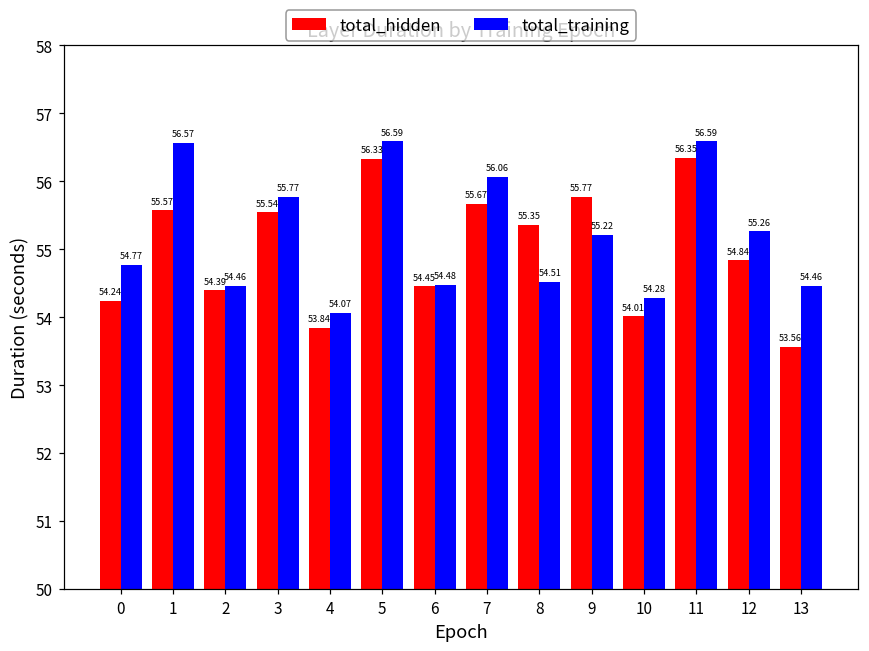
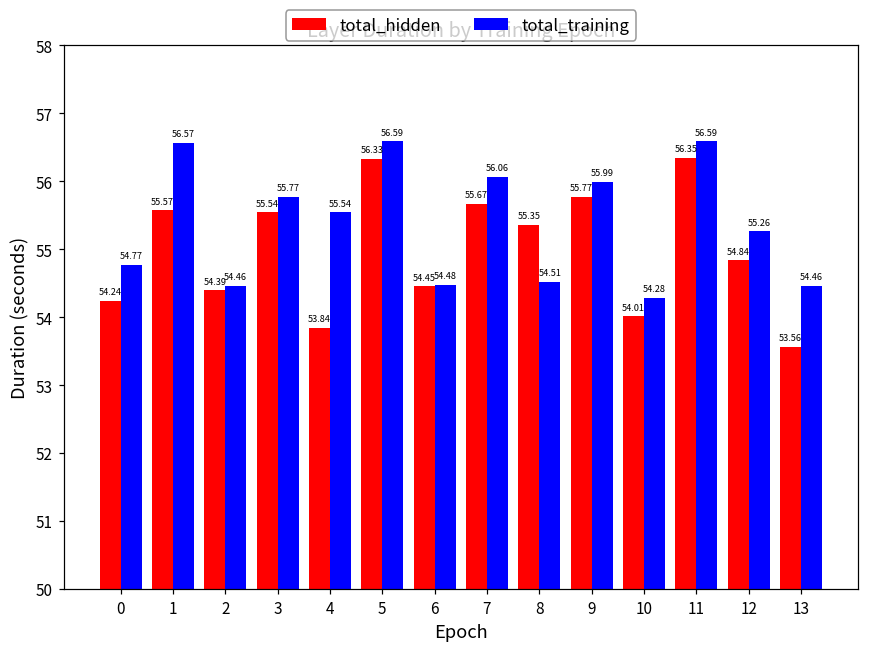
  {
    "total_hidden": {
      "0": 54.24,
      "1": 55.57,
      "2": 54.39,
      "3": 55.54,
      "4": 53.84,
      "5": 56.33,
      "6": 54.45,
      "7": 55.67,
      "8": 55.35,
      "9": 55.77,
      "10": 54.01,
      "11": 56.35,
      "12": 54.84,
      "13": 53.56
    },
    "total_training": {
      "0": 54.77,
      "1": 56.57,
      "2": 54.46,
      "3": 55.77,
-     "4": 54.07,
+     "4": 55.54,
      "5": 56.59,
      "6": 54.48,
      "7": 56.06,
      "8": 54.51,
-     "9": 55.22,
+     "9": 55.99,
      "10": 54.28,
      "11": 56.59,
      "12": 55.26,
      "13": 54.46
    }
  }
